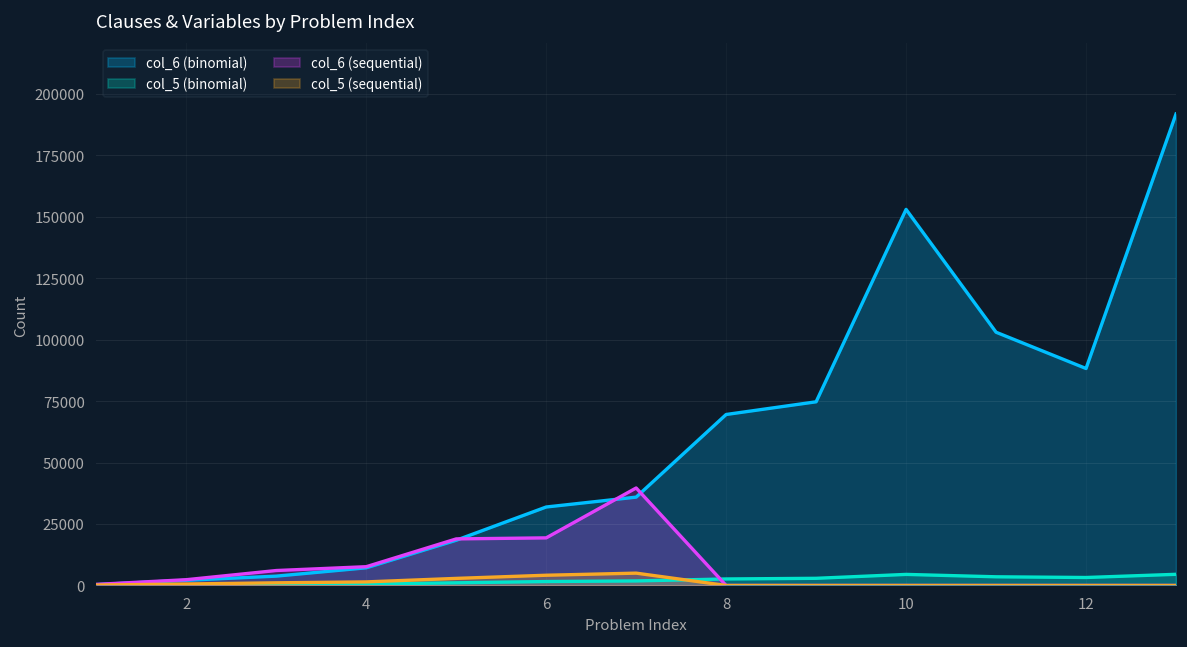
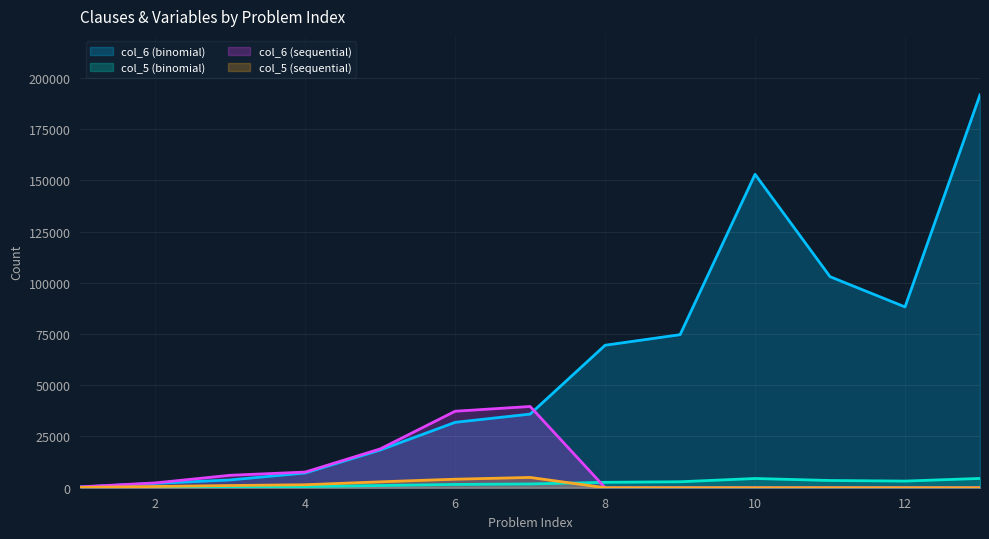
  {
    "col_6 (sequential)": {
-     "6": 19000
+     "6": 37000
    },
    "col_5 (sequential)": {
      "6": 4000
    }
  }
